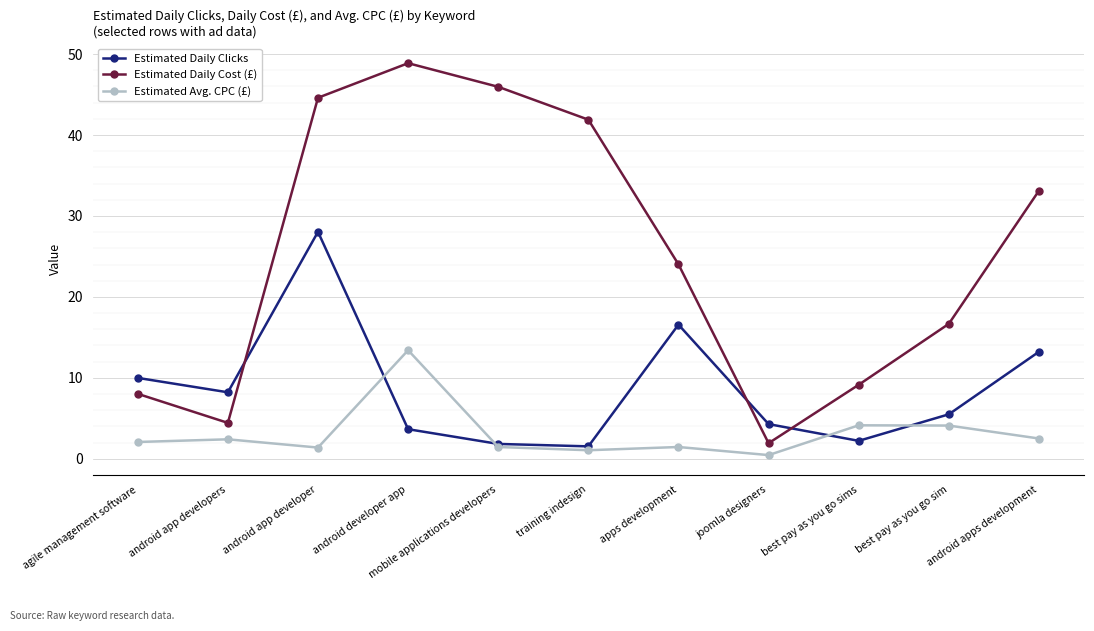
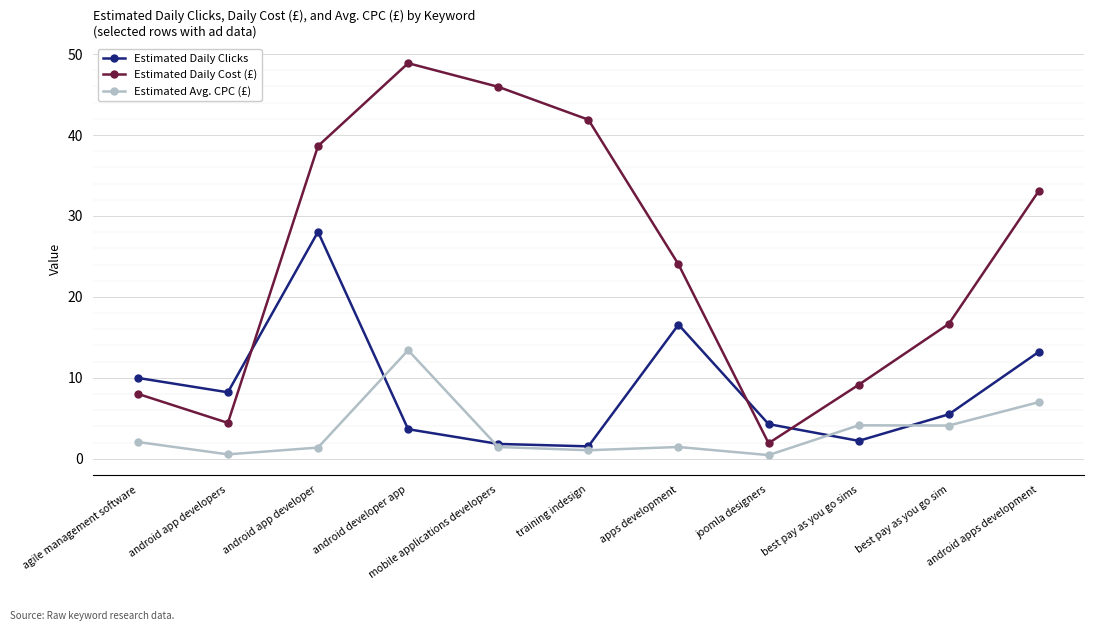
  {
    "Estimated Daily Clicks": {
      "agile management software": 10,
      "android app developers": 8,
      "android app developer": 28,
      "android developer app": 4,
      "mobile applications developers": 2,
      "training indesign": 2,
      "apps development": 17,
      "joomla designers": 4,
      "best pay as you go sims": 2,
      "best pay as you go sim": 5,
      "android apps development": 13
    },
    "Estimated Daily Cost (£)": {
      "agile management software": 8,
      "android app developers": 4,
-     "android app developer": 45,
+     "android app developer": 39,
      "android developer app": 49,
      "mobile applications developers": 46,
      "training indesign": 42,
      "apps development": 24,
      "joomla designers": 2,
      "best pay as you go sims": 9,
      "best pay as you go sim": 17,
      "android apps development": 33
    },
    "Estimated Avg. CPC (£)": {
      "agile management software": 2,
-     "android app developers": 2,
+     "android app developers": 1,
      "android app developer": 1,
      "android developer app": 13,
      "mobile applications developers": 1,
      "training indesign": 1,
      "apps development": 1,
      "joomla designers": 0,
      "best pay as you go sims": 4,
      "best pay as you go sim": 4,
-     "android apps development": 3
+     "android apps development": 7
    }
  }
